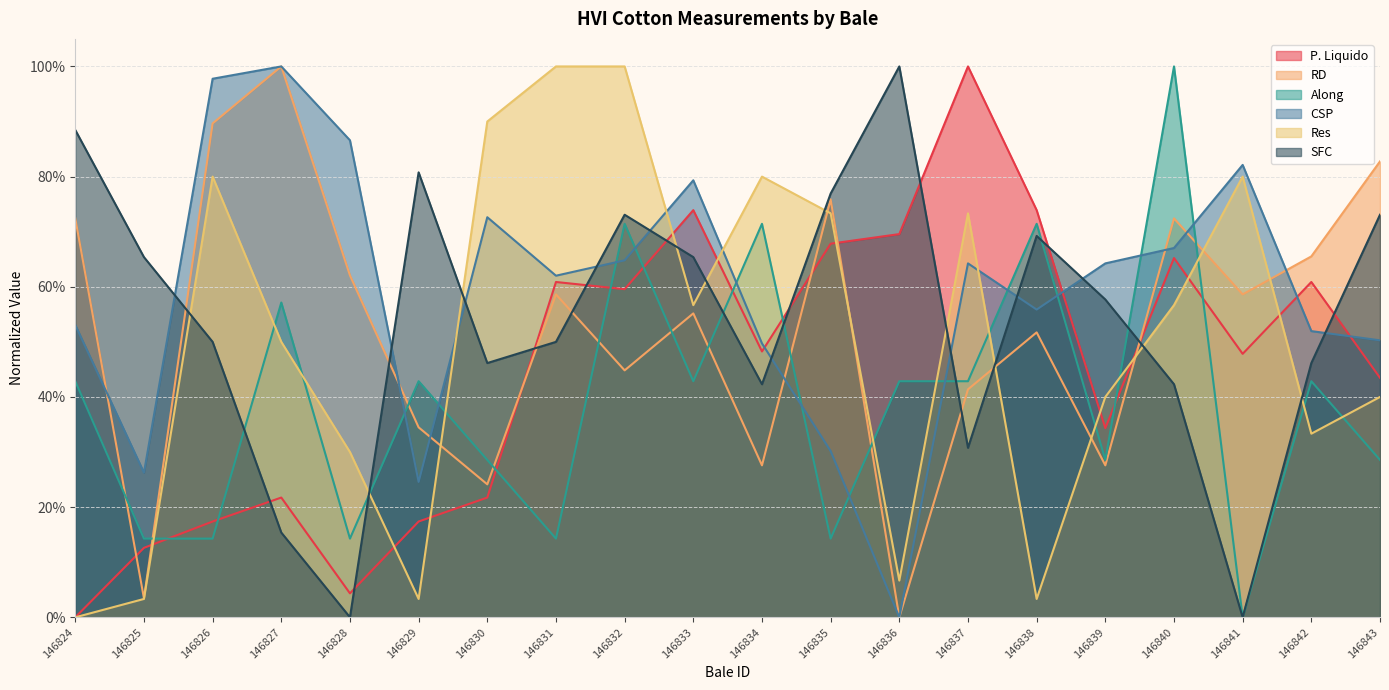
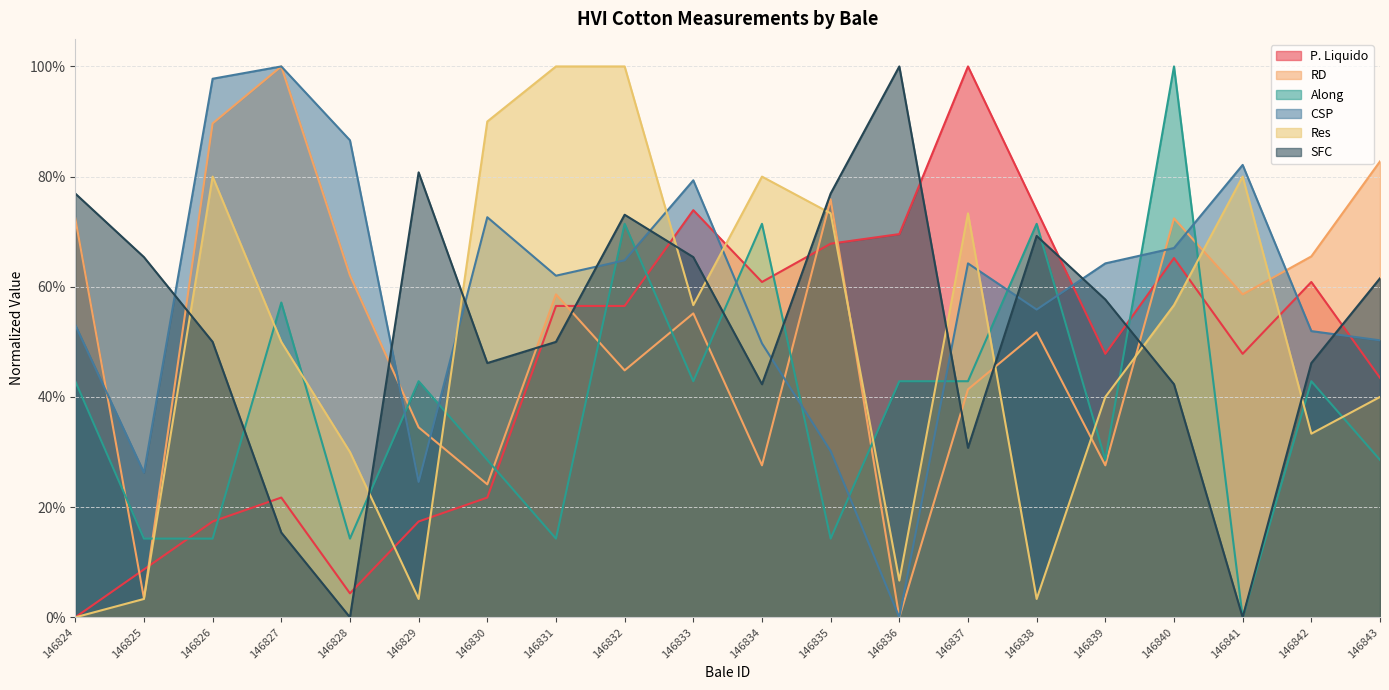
  {
    "P. Liquido": {
-     "146825": "13%",
+     "146825": "9%",
      "146826": "17%",
      "146827": "22%",
      "146828": "4%",
      "146829": "17%",
      "146830": "22%",
-     "146831": "61%",
-     "146832": "60%",
+     "146831": "57%",
+     "146832": "57%",
      "146833": "74%",
-     "146834": "48%",
+     "146834": "61%",
      "146835": "68%",
      "146836": "70%",
      "146837": "100%",
      "146838": "74%",
-     "146839": "34%",
+     "146839": "48%",
      "146840": "65%",
      "146841": "48%",
      "146842": "61%",
      "146843": "43%"
    },
    "SFC": {
-     "146824": "88%",
+     "146824": "77%",
      "146825": "65%",
      "146826": "50%",
      "146827": "15%",
      "146828": "0%",
      "146829": "81%",
      "146830": "46%",
      "146831": "50%",
      "146832": "73%",
      "146833": "65%",
      "146834": "42%",
      "146835": "77%",
      "146836": "100%",
      "146837": "31%",
      "146838": "69%",
      "146839": "58%",
      "146840": "42%",
      "146842": "46%",
-     "146843": "73%"
+     "146843": "62%"
    }
  }
